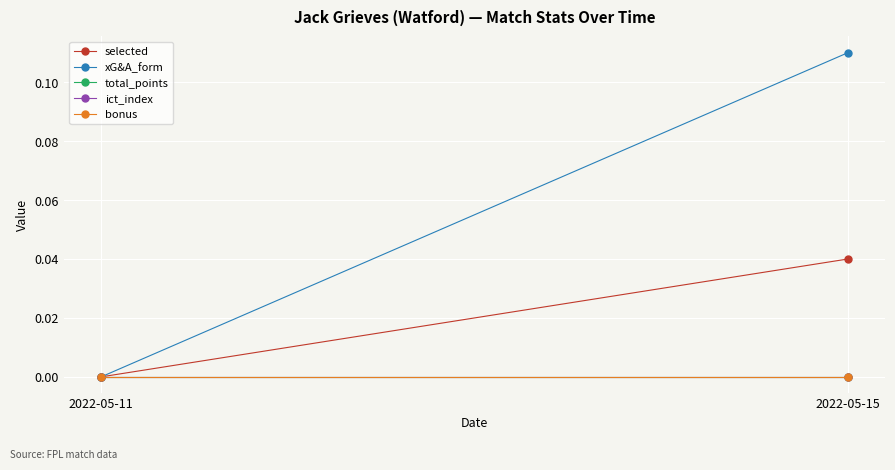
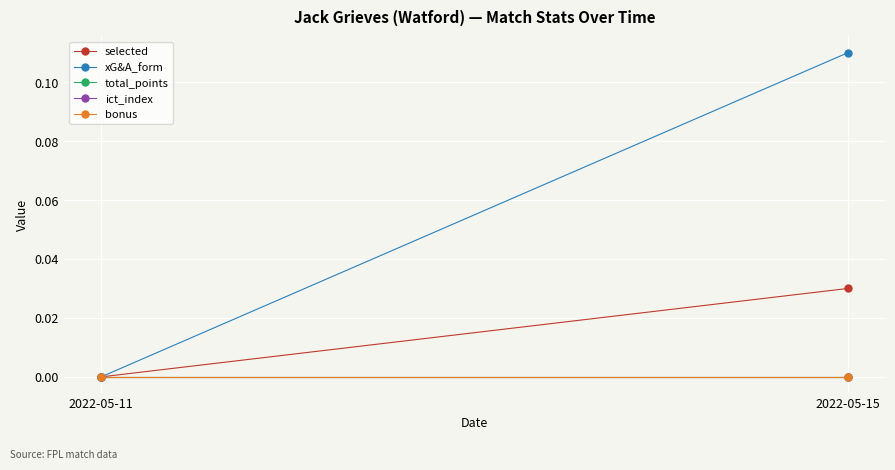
  {
    "selected": {
-     "2022-05-15": 0.04
+     "2022-05-15": 0.03
    },
    "xG&A_form": {
      "2022-05-15": 0.11
    },
    "bonus": {
      "2022-05-15": 0.00
    }
  }
